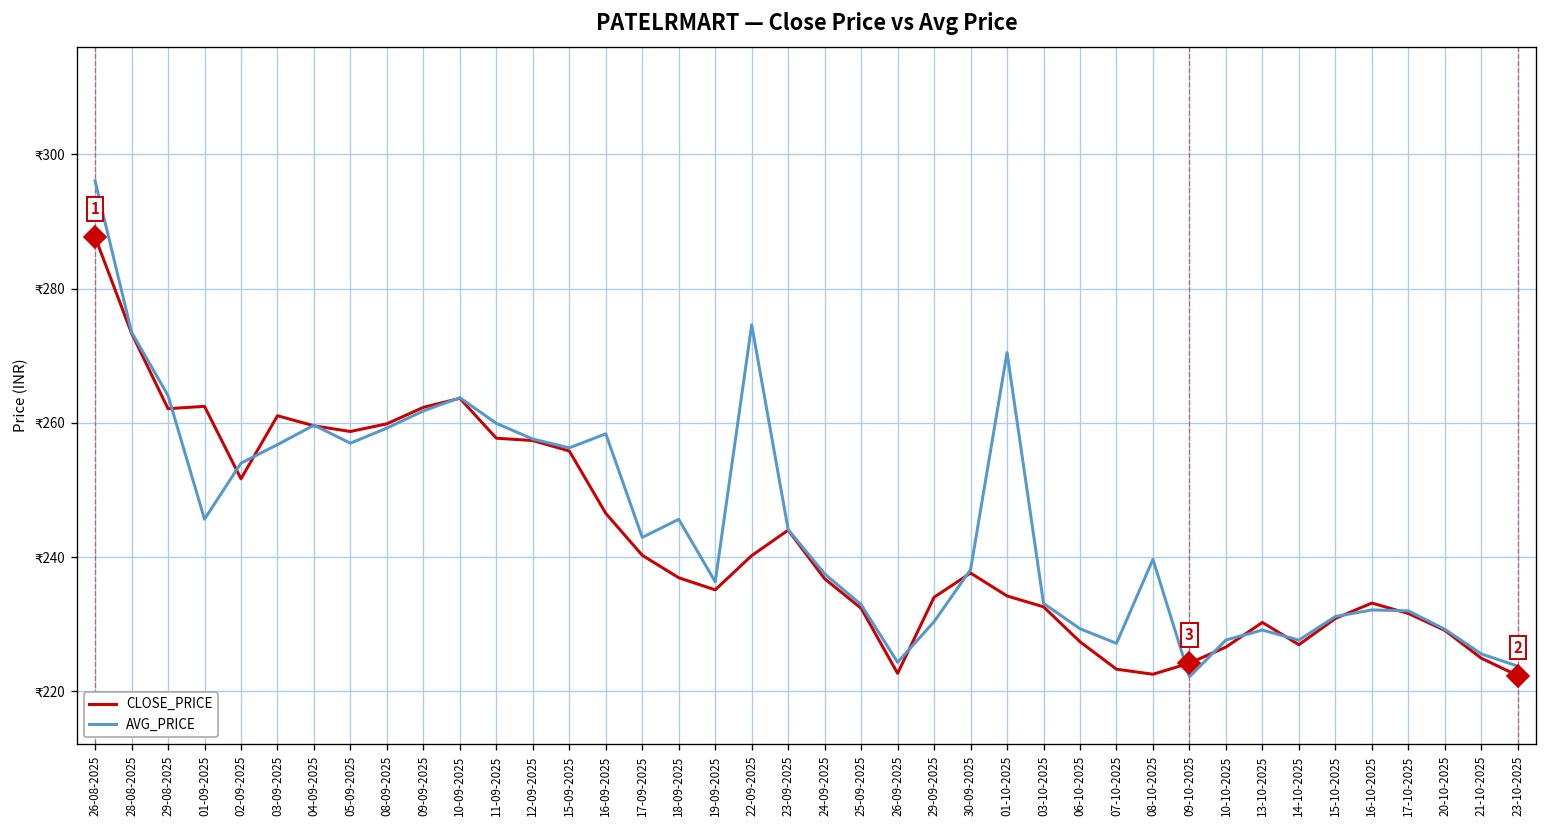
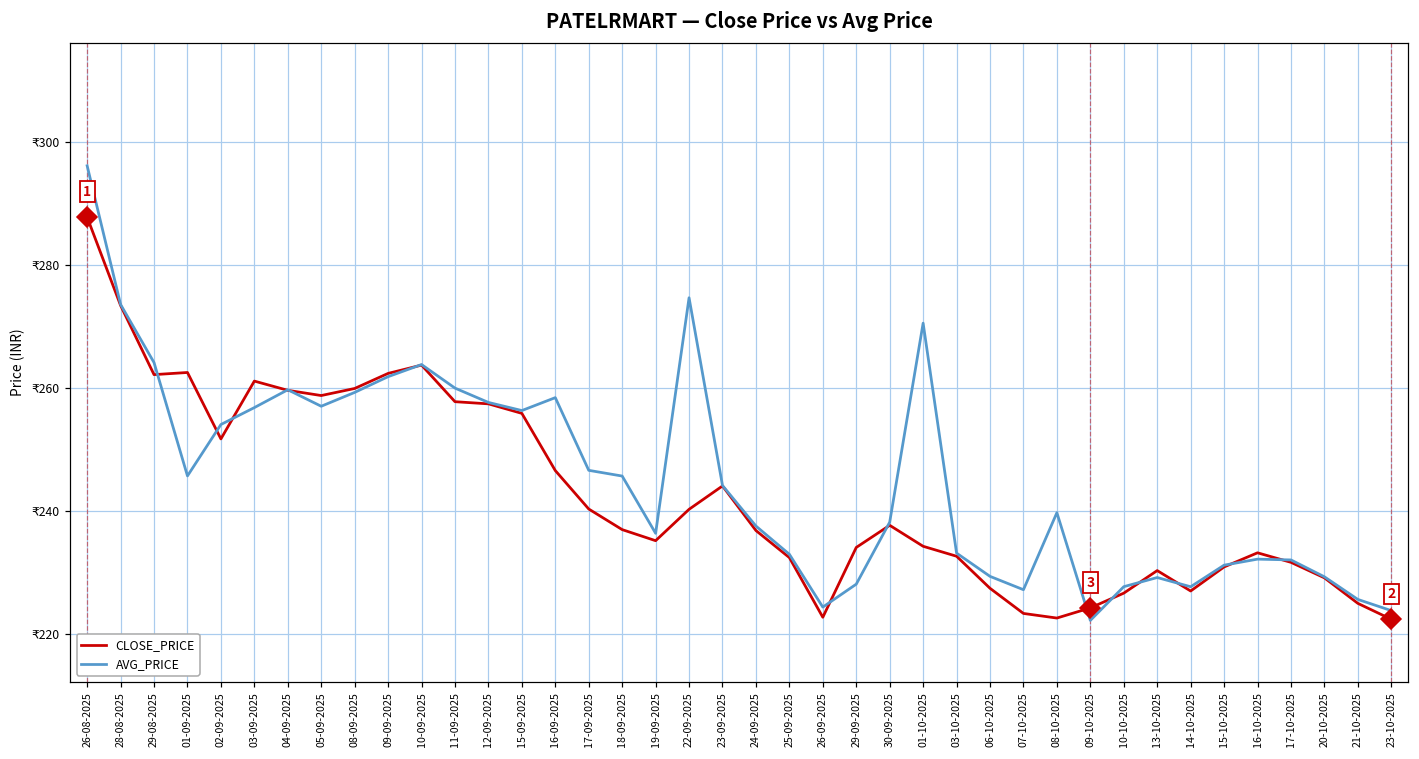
  {
    "AVG_PRICE": {
      "26-08-2025": "₹296",
      "29-08-2025": "₹264",
      "01-09-2025": "₹246",
      "02-09-2025": "₹254",
      "03-09-2025": "₹257",
      "05-09-2025": "₹257",
      "08-09-2025": "₹259",
      "09-09-2025": "₹262",
      "11-09-2025": "₹260",
      "15-09-2025": "₹256",
      "16-09-2025": "₹258",
-     "17-09-2025": "₹243",
+     "17-09-2025": "₹247",
      "18-09-2025": "₹246",
      "19-09-2025": "₹236",
      "22-09-2025": "₹275",
      "24-09-2025": "₹237",
      "25-09-2025": "₹233",
      "26-09-2025": "₹224",
-     "29-09-2025": "₹230",
+     "29-09-2025": "₹228",
      "30-09-2025": "₹238",
      "01-10-2025": "₹270",
      "03-10-2025": "₹233",
      "06-10-2025": "₹229",
      "07-10-2025": "₹227",
      "08-10-2025": "₹240",
      "09-10-2025": "₹222",
      "10-10-2025": "₹228",
      "13-10-2025": "₹229",
      "14-10-2025": "₹228",
      "16-10-2025": "₹232",
      "21-10-2025": "₹226"
    }
  }
